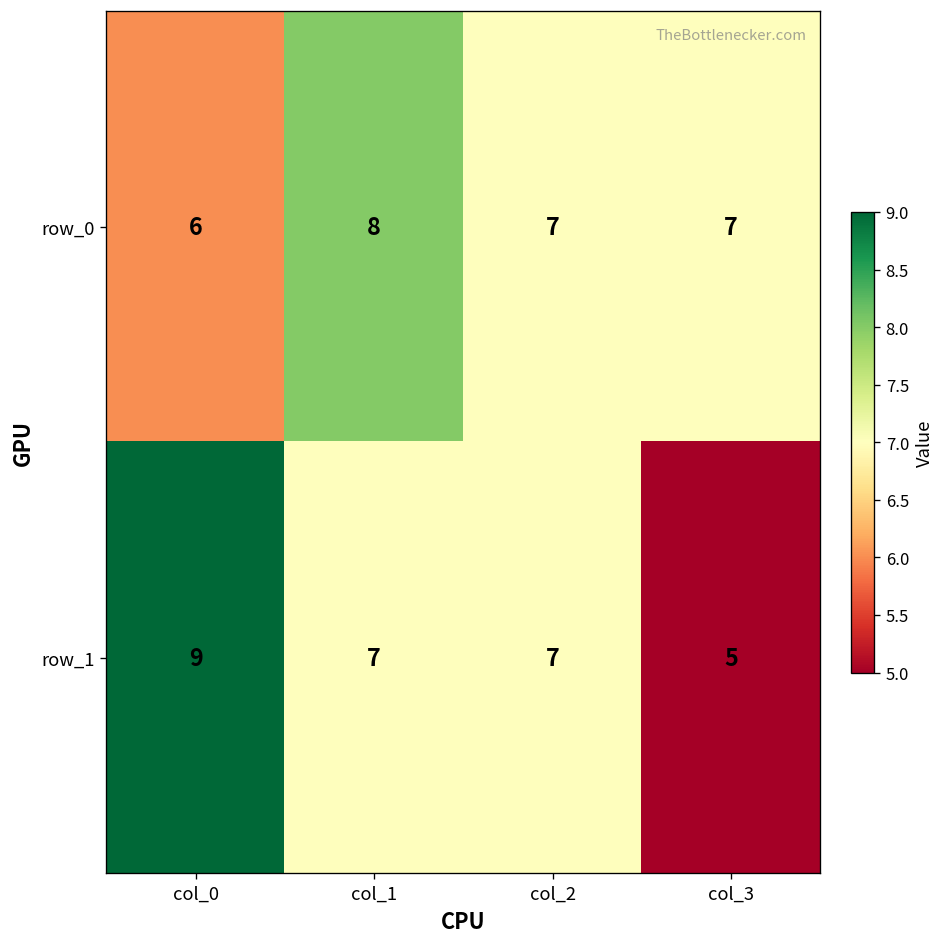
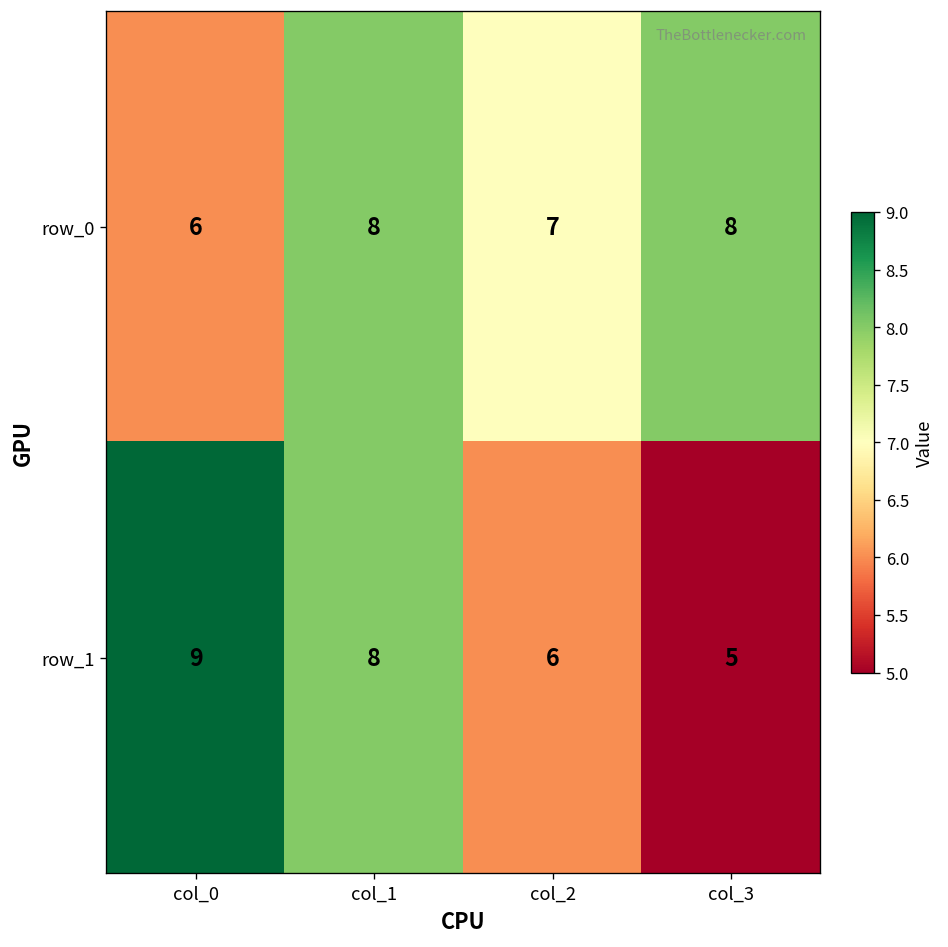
  {
    "row_0": {
      "col_0": 6,
      "col_1": 8,
      "col_2": 7,
-     "col_3": 7
+     "col_3": 8
    },
    "row_1": {
      "col_0": 9,
-     "col_1": 7,
-     "col_2": 7,
+     "col_1": 8,
+     "col_2": 6,
      "col_3": 5
    }
  }
